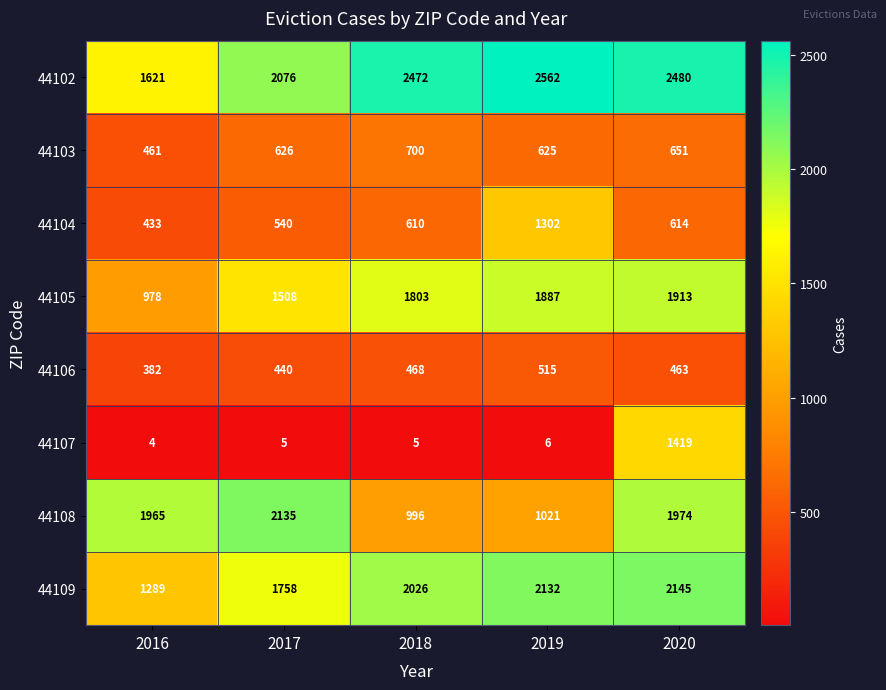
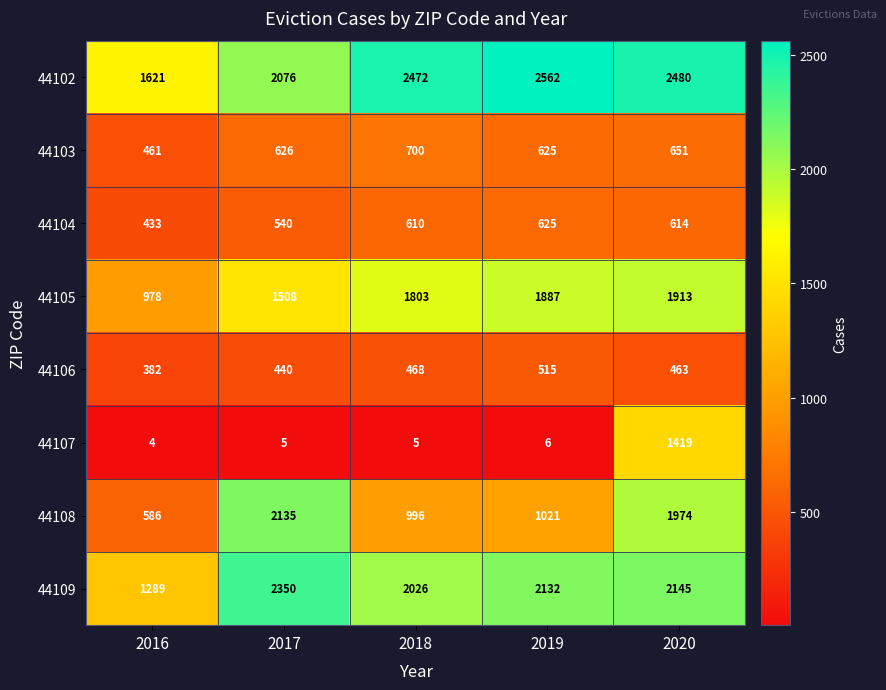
  {
    "44102": {
      "2016": 1621,
      "2017": 2076,
      "2018": 2472,
      "2019": 2562,
      "2020": 2480
    },
    "44103": {
      "2016": 461,
      "2017": 626,
      "2018": 700,
      "2019": 625,
      "2020": 651
    },
    "44104": {
      "2016": 433,
      "2017": 540,
      "2018": 610,
-     "2019": 1302,
+     "2019": 625,
      "2020": 614
    },
    "44105": {
      "2016": 978,
      "2017": 1508,
      "2018": 1803,
      "2019": 1887,
      "2020": 1913
    },
    "44106": {
      "2016": 382,
      "2017": 440,
      "2018": 468,
      "2019": 515,
      "2020": 463
    },
    "44107": {
      "2016": 4,
      "2017": 5,
      "2018": 5,
      "2019": 6,
      "2020": 1419
    },
    "44108": {
-     "2016": 1965,
+     "2016": 586,
      "2017": 2135,
      "2018": 996,
      "2019": 1021,
      "2020": 1974
    },
    "44109": {
      "2016": 1289,
-     "2017": 1758,
+     "2017": 2350,
      "2018": 2026,
      "2019": 2132,
      "2020": 2145
    }
  }
